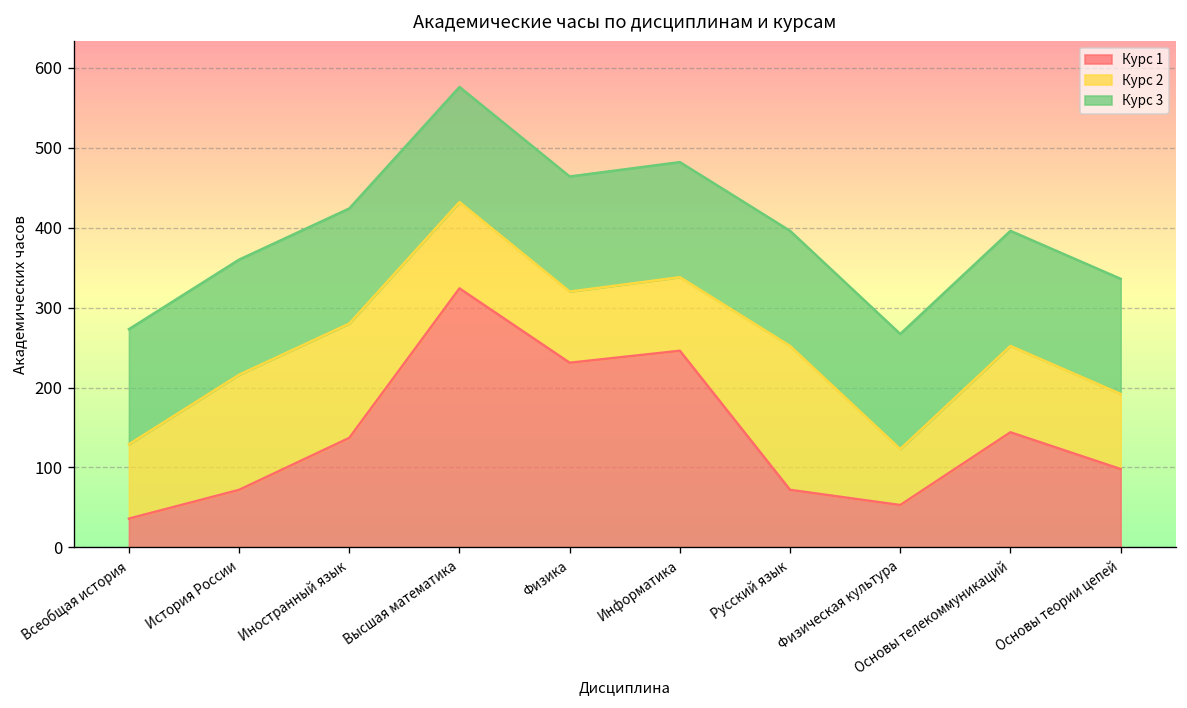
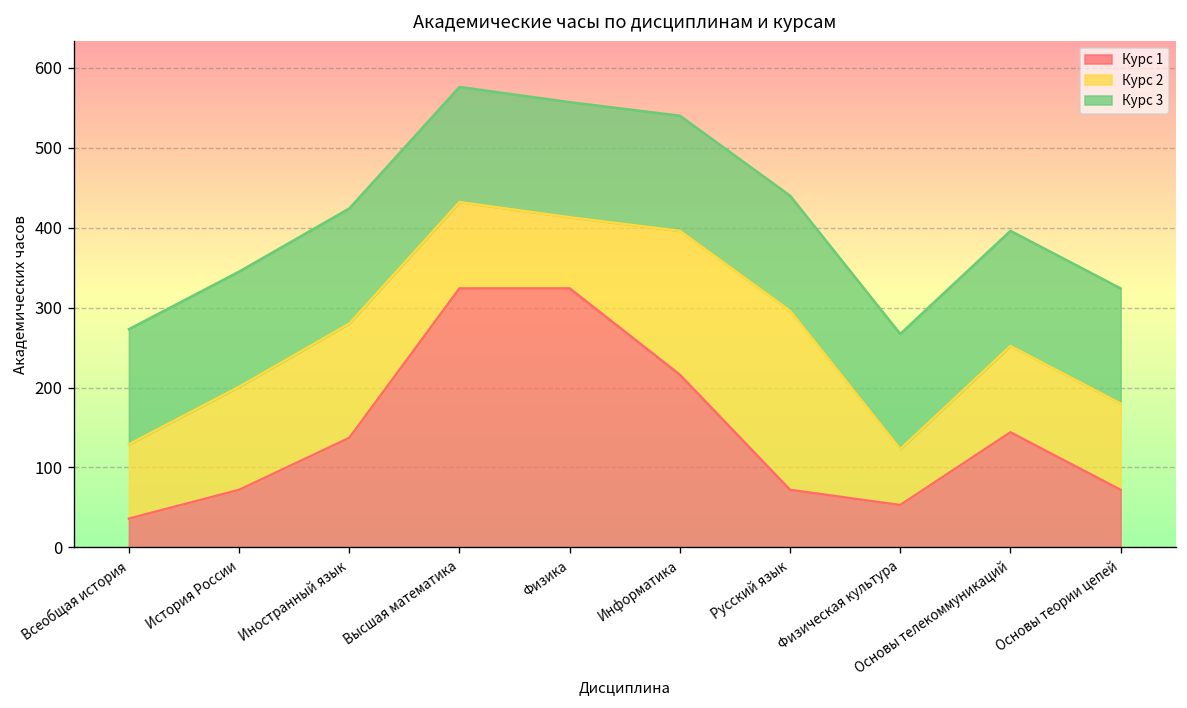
  {
    "Курс 1": {
      "Всеобщая история": 40,
      "История России": 70,
      "Иностранный язык": 140,
      "Высшая математика": 320,
-     "Физика": 230,
-     "Информатика": 250,
+     "Физика": 320,
+     "Информатика": 220,
      "Русский язык": 70,
      "Физическая культура": 50,
      "Основы телекоммуникаций": 140,
-     "Основы теории цепей": 100
+     "Основы теории цепей": 70
    },
    "Курс 2": {
      "Всеобщая история": 90,
-     "История России": 140,
+     "История России": 130,
      "Иностранный язык": 140,
      "Высшая математика": 110,
      "Физика": 90,
-     "Информатика": 90,
-     "Русский язык": 180,
+     "Информатика": 180,
+     "Русский язык": 220,
      "Физическая культура": 70,
      "Основы телекоммуникаций": 110,
-     "Основы теории цепей": 90
+     "Основы теории цепей": 110
    },
    "Курс 3": {
      "Всеобщая история": 140,
      "История России": 140,
      "Иностранный язык": 140,
      "Высшая математика": 140,
      "Физика": 140,
      "Информатика": 140,
      "Русский язык": 140,
      "Физическая культура": 140,
      "Основы телекоммуникаций": 140,
      "Основы теории цепей": 140
    }
  }
